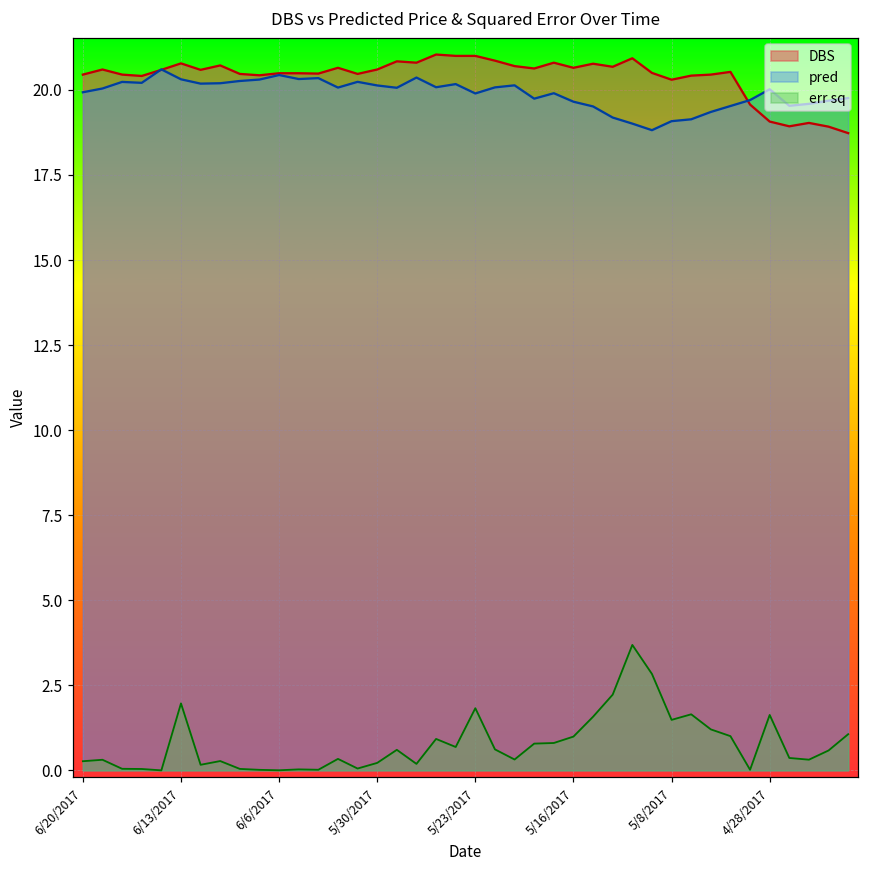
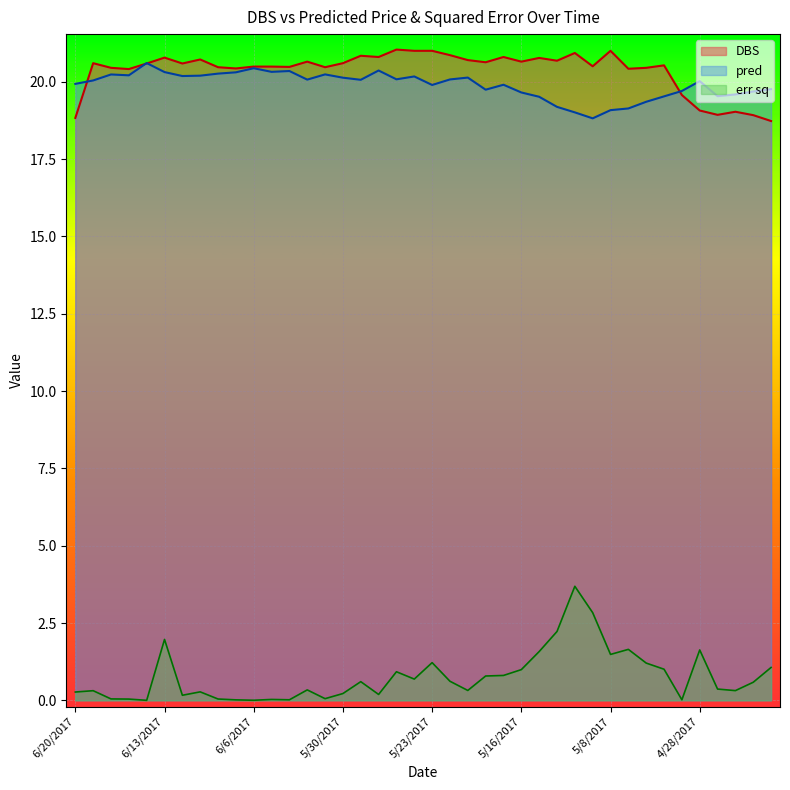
  {
    "DBS": {
-     "6/20/2017": 20.5,
+     "6/20/2017": 18.8,
      "6/13/2017": 20.8,
      "5/30/2017": 20.6,
      "5/23/2017": 21.0,
      "5/16/2017": 20.7,
-     "5/8/2017": 20.3,
+     "5/8/2017": 21.0,
      "4/28/2017": 19.1
    },
    "pred": {
      "6/20/2017": 19.9,
      "6/13/2017": 20.3,
      "5/30/2017": 20.1,
      "5/23/2017": 19.9,
      "5/16/2017": 19.7,
      "5/8/2017": 19.1
    },
    "err sq": {
      "6/20/2017": 0.3,
      "6/13/2017": 2.0,
      "6/6/2017": 0.0,
      "5/30/2017": 0.2,
-     "5/23/2017": 1.8,
+     "5/23/2017": 1.2,
      "5/16/2017": 1.0,
      "5/8/2017": 1.5,
      "4/28/2017": 1.6
    }
  }
